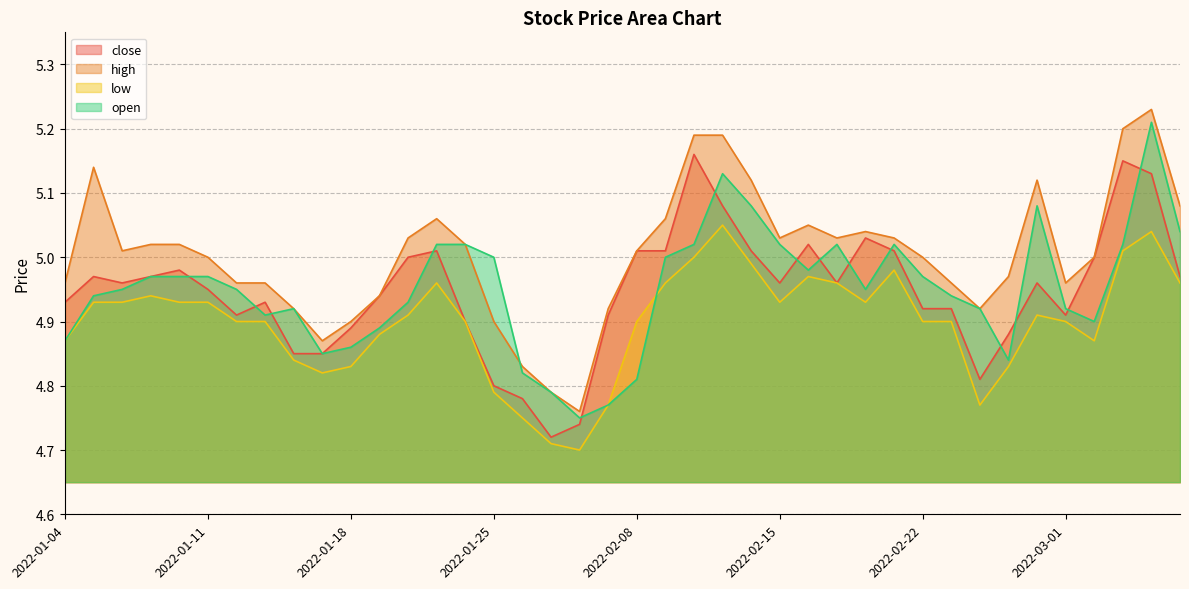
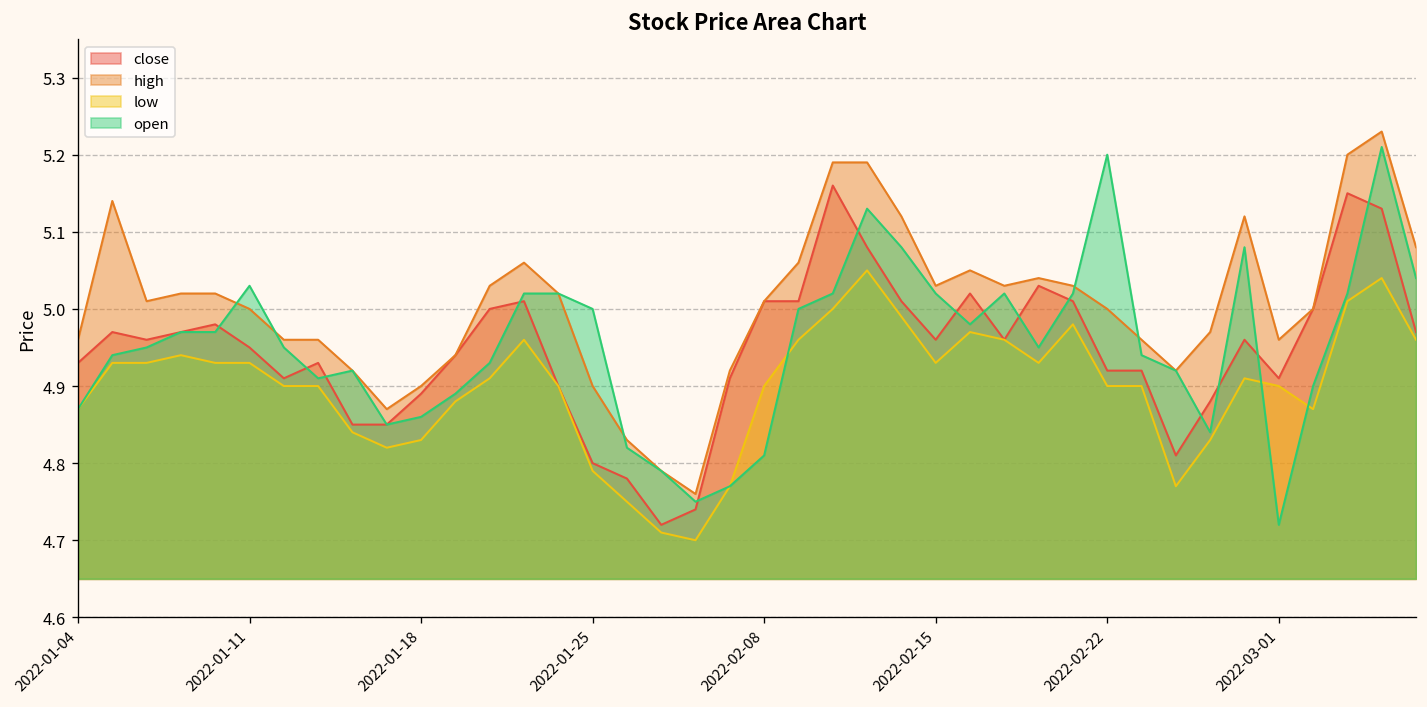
  {
    "open": {
-     "2022-01-11": 4.97,
+     "2022-01-11": 5.03,
      "2022-01-18": 4.86,
      "2022-01-25": 5.00,
      "2022-02-08": 4.81,
      "2022-02-15": 5.02,
-     "2022-02-22": 4.97,
-     "2022-03-01": 4.92
+     "2022-02-22": 5.20,
+     "2022-03-01": 4.72
    }
  }
